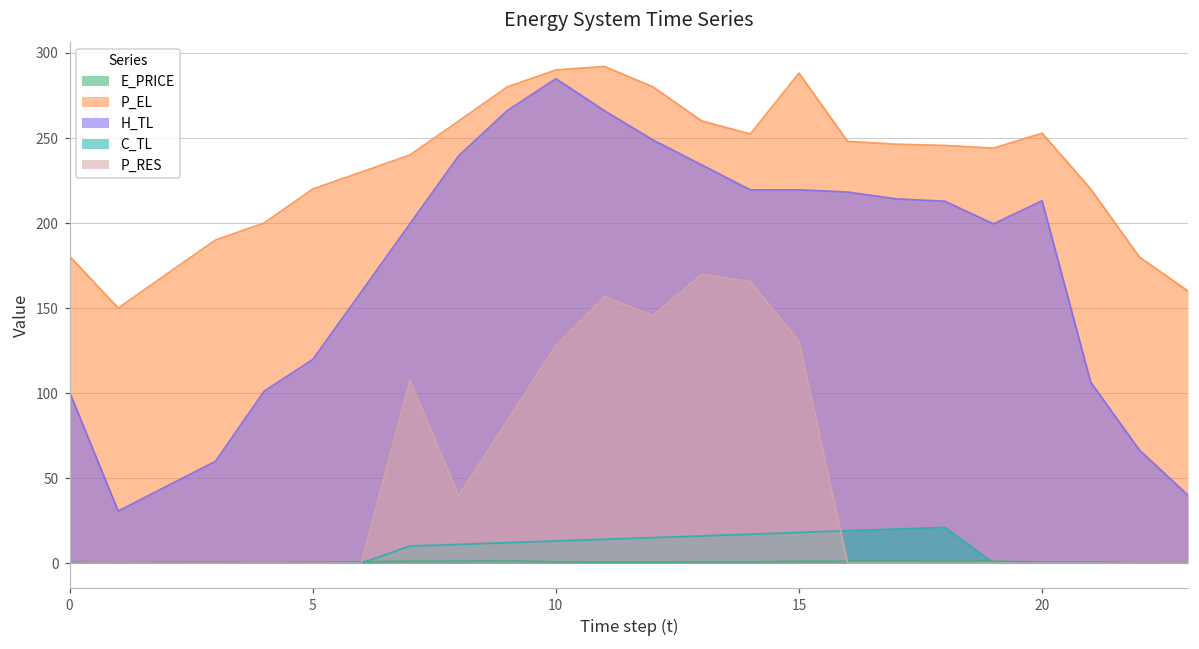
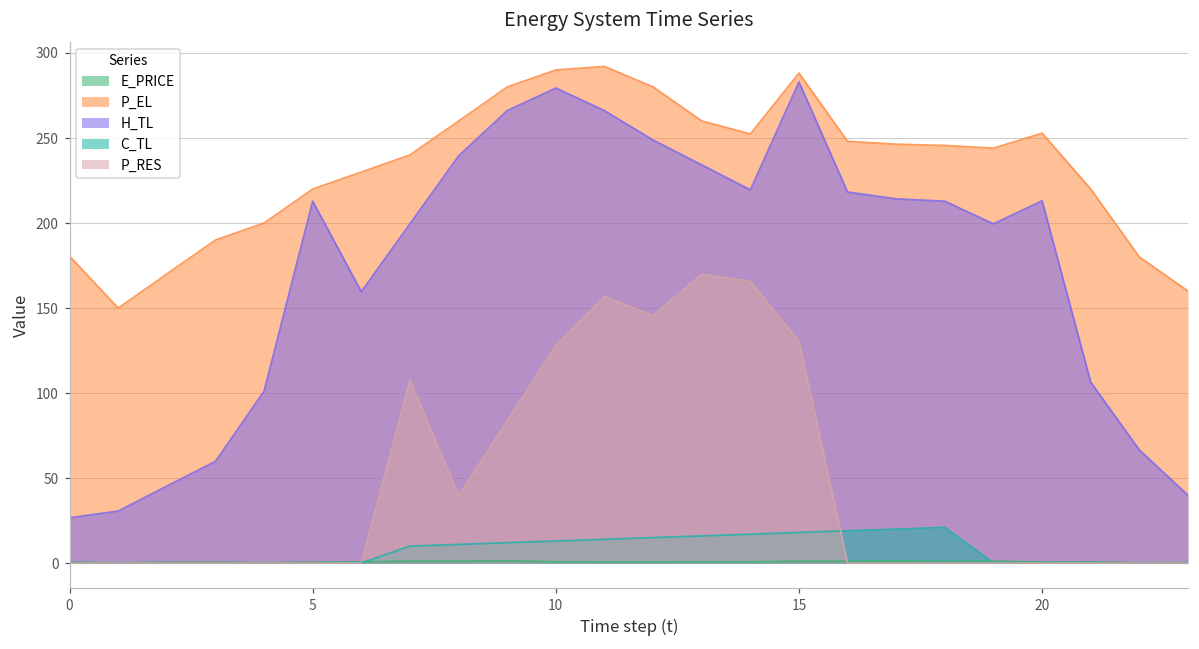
  {
    "P_EL": {
      "0": 180,
      "5": 220,
      "10": 290,
      "15": 288,
      "20": 253
    },
    "H_TL": {
-     "0": 101,
-     "5": 120,
-     "10": 285,
-     "15": 219,
+     "0": 27,
+     "5": 213,
+     "10": 279,
+     "15": 283,
      "20": 213
    },
    "P_RES": {
      "10": 128,
      "15": 130
    }
  }
